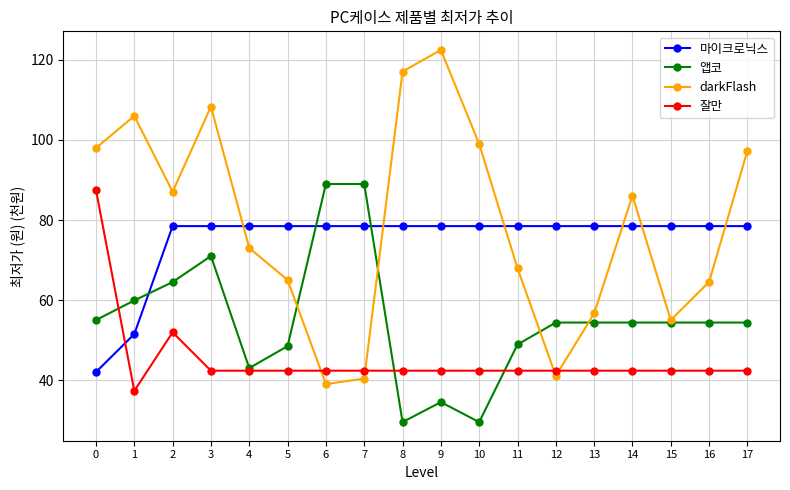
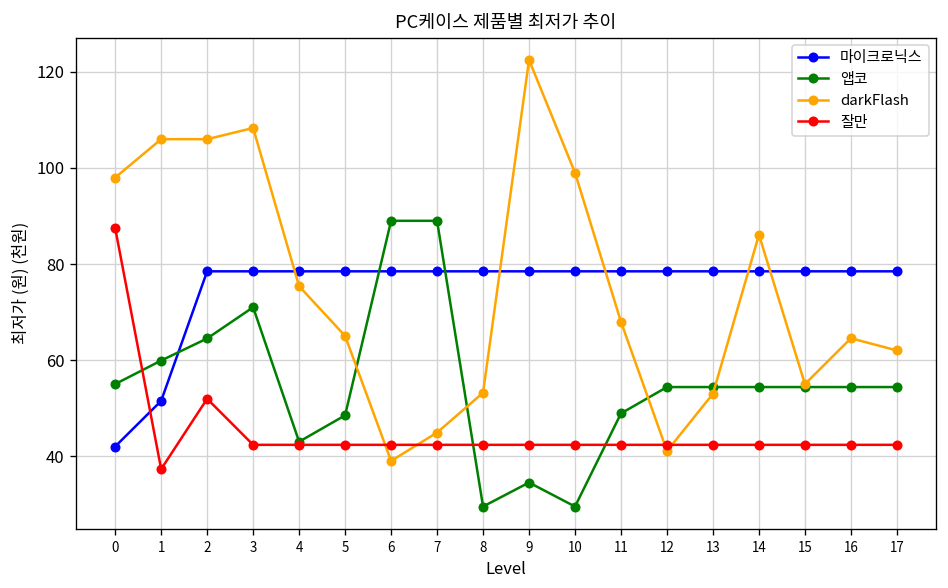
  {
    "마이크로닉스": {
      "0": 42,
      "1": 52,
      "2": 78,
      "3": 78,
      "4": 78,
      "5": 78,
      "6": 78,
      "7": 78,
      "8": 78,
      "9": 78,
      "10": 78,
      "11": 78,
      "12": 78,
      "13": 78,
      "14": 78,
      "15": 78,
      "16": 78,
      "17": 78
    },
    "앱코": {
      "0": 55,
      "1": 60,
      "2": 65,
      "3": 71,
      "4": 43,
      "5": 48,
      "6": 89,
      "7": 89,
      "8": 30,
      "9": 35,
      "10": 30,
      "11": 49,
      "12": 54,
      "13": 54,
      "14": 54,
      "16": 54,
      "17": 54
    },
    "darkFlash": {
      "0": 98,
      "1": 106,
-     "2": 87,
+     "2": 106,
      "3": 108,
-     "4": 73,
+     "4": 75,
      "5": 65,
      "6": 39,
-     "7": 40,
-     "8": 117,
+     "7": 45,
+     "8": 53,
      "9": 123,
      "10": 99,
      "11": 68,
      "12": 41,
-     "13": 57,
+     "13": 53,
      "14": 86,
      "16": 65,
-     "17": 97
+     "17": 62
    },
    "잘만": {
      "0": 88,
      "1": 37,
      "2": 52,
      "3": 42,
      "4": 42,
      "5": 42,
      "6": 42,
      "7": 42,
      "8": 42,
      "9": 42,
      "10": 42,
      "11": 42,
      "12": 42,
      "13": 42,
      "14": 42,
      "15": 42,
      "16": 42,
      "17": 42
    }
  }
